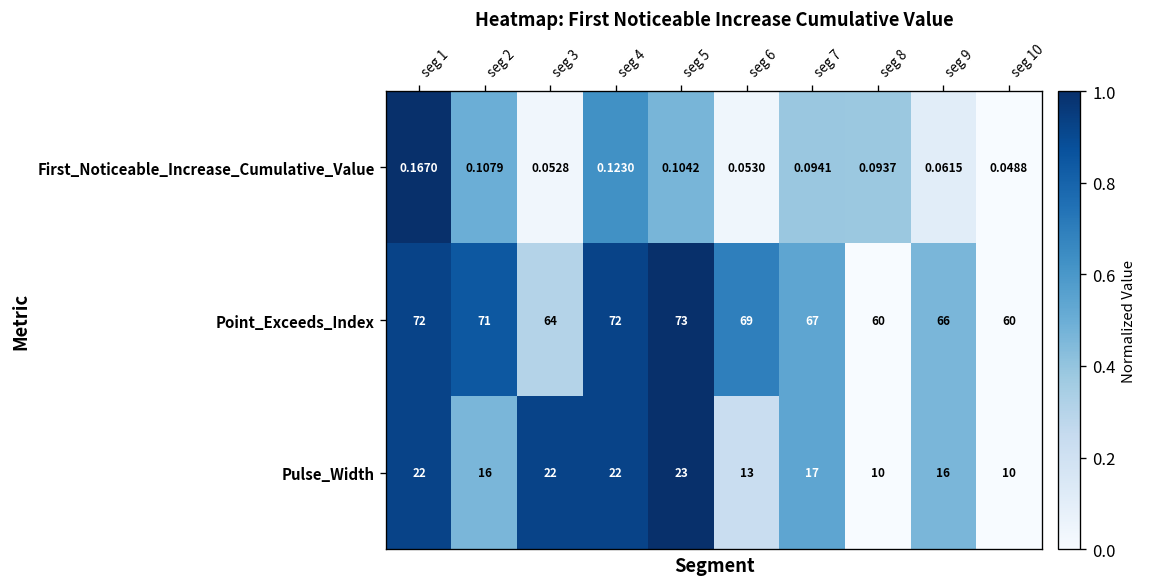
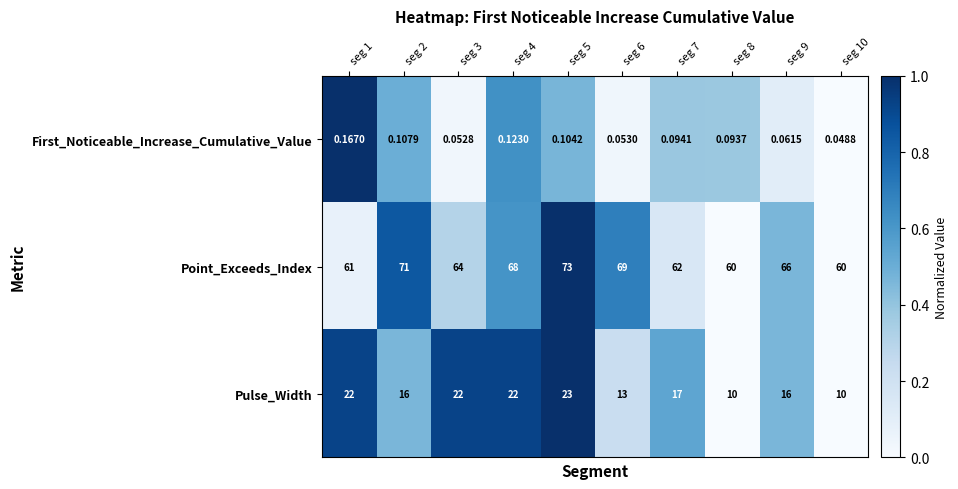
  {
    "First_Noticeable_Increase_Cumulative_Value": {
      "seg 1": 0.1670,
      "seg 2": 0.1079,
      "seg 3": 0.0528,
      "seg 4": 0.1230,
      "seg 5": 0.1042,
      "seg 6": 0.0530,
      "seg 7": 0.0941,
      "seg 8": 0.0937,
      "seg 9": 0.0615,
      "seg 10": 0.0488
    },
    "Point_Exceeds_Index": {
-     "seg 1": 72,
+     "seg 1": 61,
      "seg 2": 71,
      "seg 3": 64,
-     "seg 4": 72,
+     "seg 4": 68,
      "seg 5": 73,
      "seg 6": 69,
-     "seg 7": 67,
+     "seg 7": 62,
      "seg 8": 60,
      "seg 9": 66,
      "seg 10": 60
    },
    "Pulse_Width": {
      "seg 1": 22,
      "seg 2": 16,
      "seg 3": 22,
      "seg 4": 22,
      "seg 5": 23,
      "seg 6": 13,
      "seg 7": 17,
      "seg 8": 10,
      "seg 9": 16,
      "seg 10": 10
    }
  }
